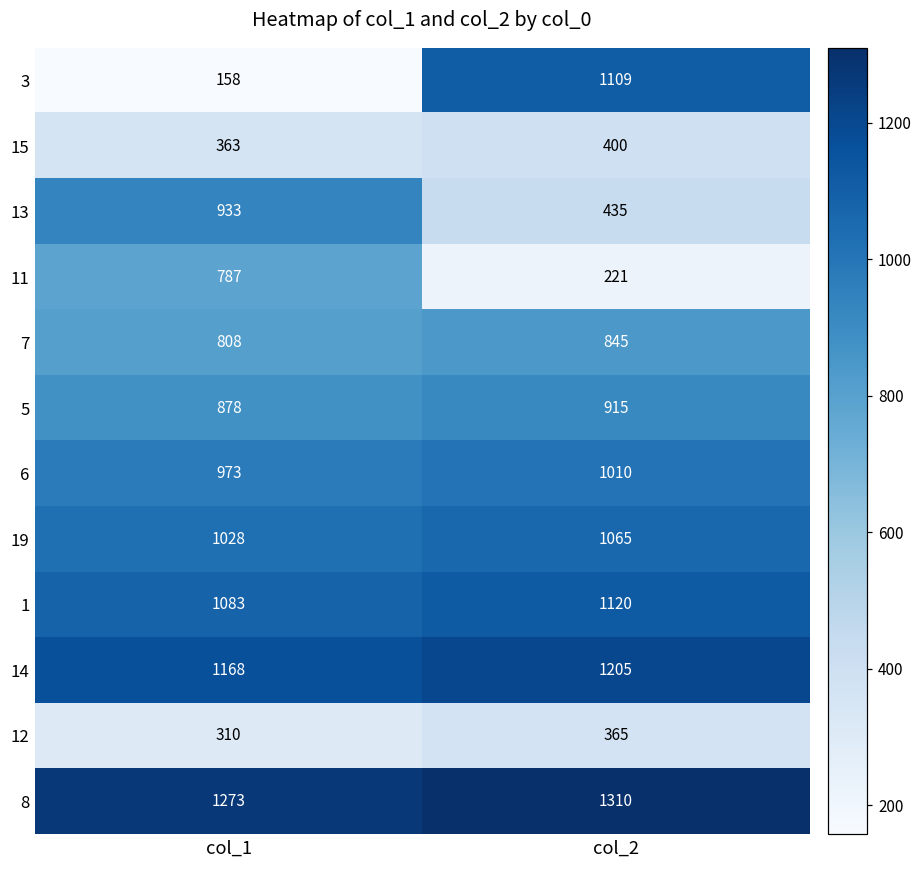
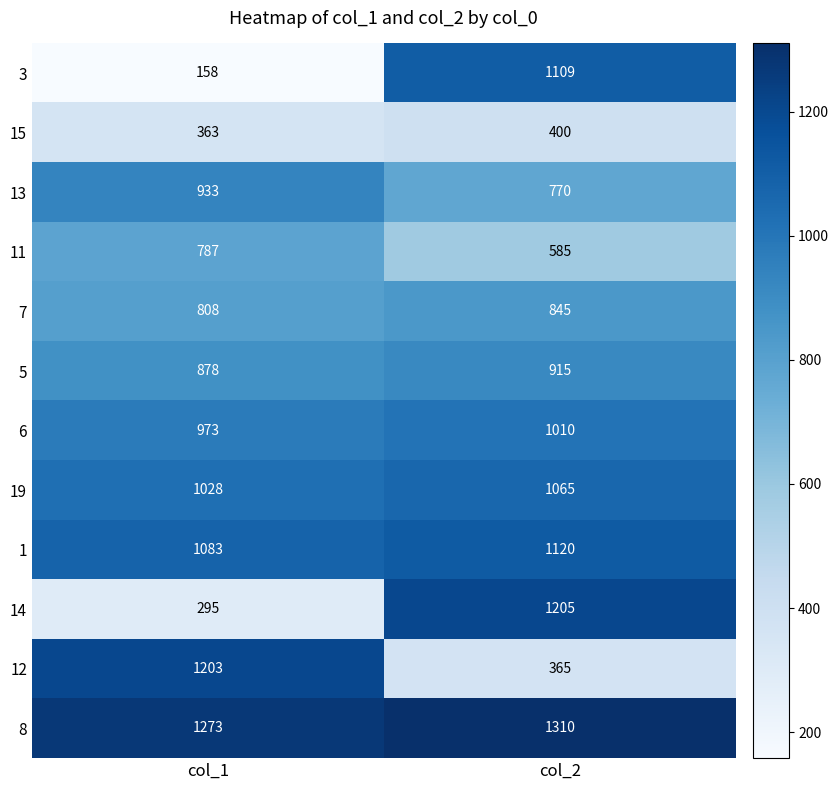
  {
    "3": {
      "col_1": 158,
      "col_2": 1109
    },
    "15": {
      "col_1": 363,
      "col_2": 400
    },
    "13": {
      "col_1": 933,
-     "col_2": 435
+     "col_2": 770
    },
    "11": {
      "col_1": 787,
-     "col_2": 221
+     "col_2": 585
    },
    "7": {
      "col_1": 808,
      "col_2": 845
    },
    "5": {
      "col_1": 878,
      "col_2": 915
    },
    "6": {
      "col_1": 973,
      "col_2": 1010
    },
    "19": {
      "col_1": 1028,
      "col_2": 1065
    },
    "1": {
      "col_1": 1083,
      "col_2": 1120
    },
    "14": {
-     "col_1": 1168,
+     "col_1": 295,
      "col_2": 1205
    },
    "12": {
-     "col_1": 310,
+     "col_1": 1203,
      "col_2": 365
    },
    "8": {
      "col_1": 1273,
      "col_2": 1310
    }
  }
